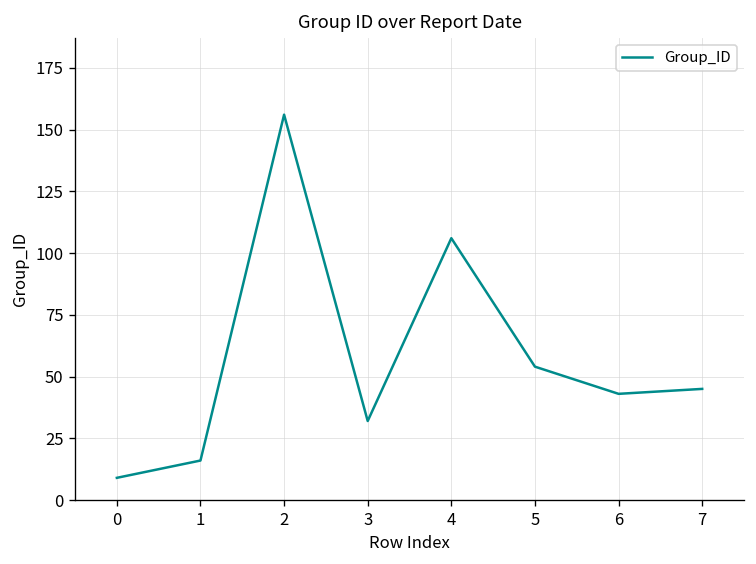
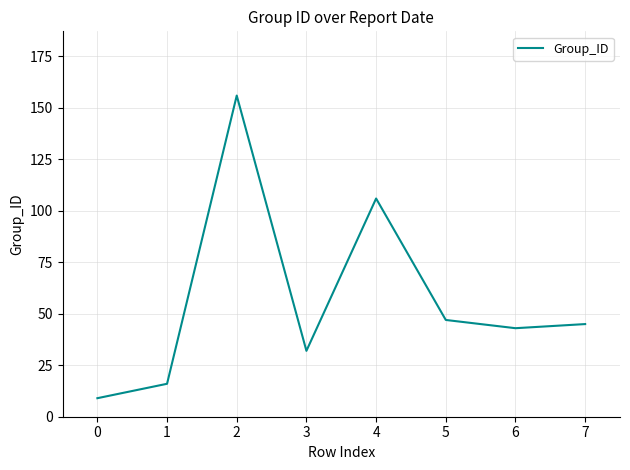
  {
    "0": 9,
    "1": 16,
    "2": 156,
    "3": 32,
    "4": 106,
-   "5": 54,
+   "5": 47,
    "6": 43,
    "7": 45
  }
